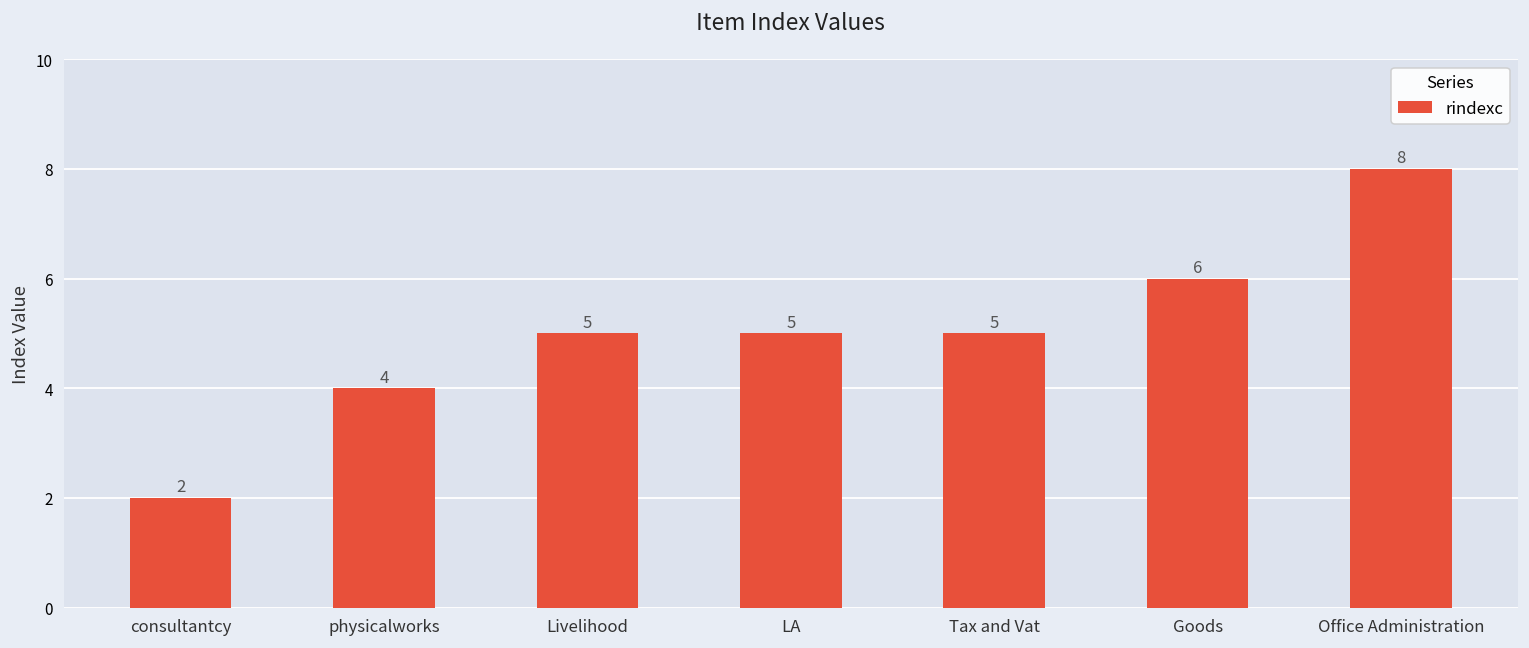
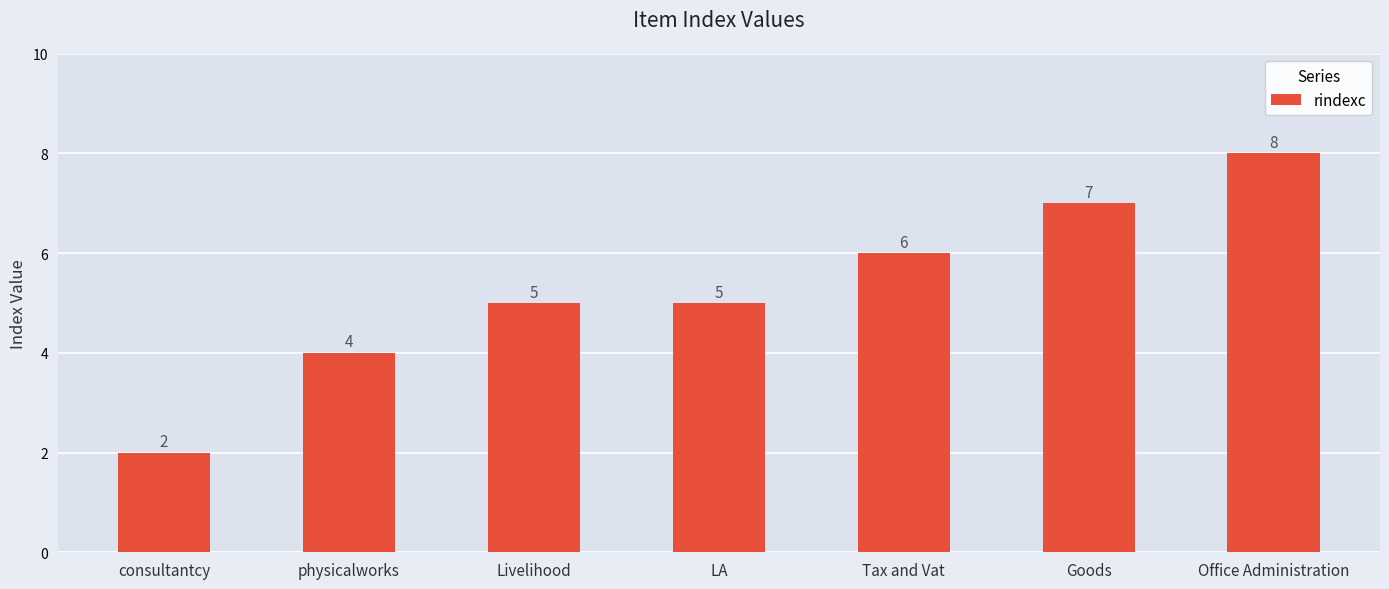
  {
    "consultantcy": 2,
    "physicalworks": 4,
    "Livelihood": 5,
    "LA": 5,
-   "Tax and Vat": 5,
-   "Goods": 6,
+   "Tax and Vat": 6,
+   "Goods": 7,
    "Office Administration": 8
  }
